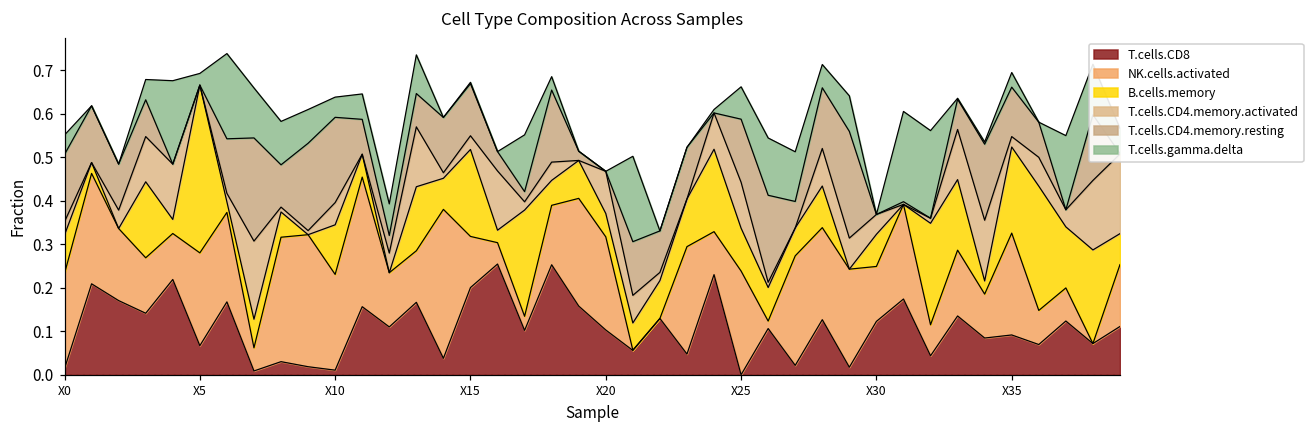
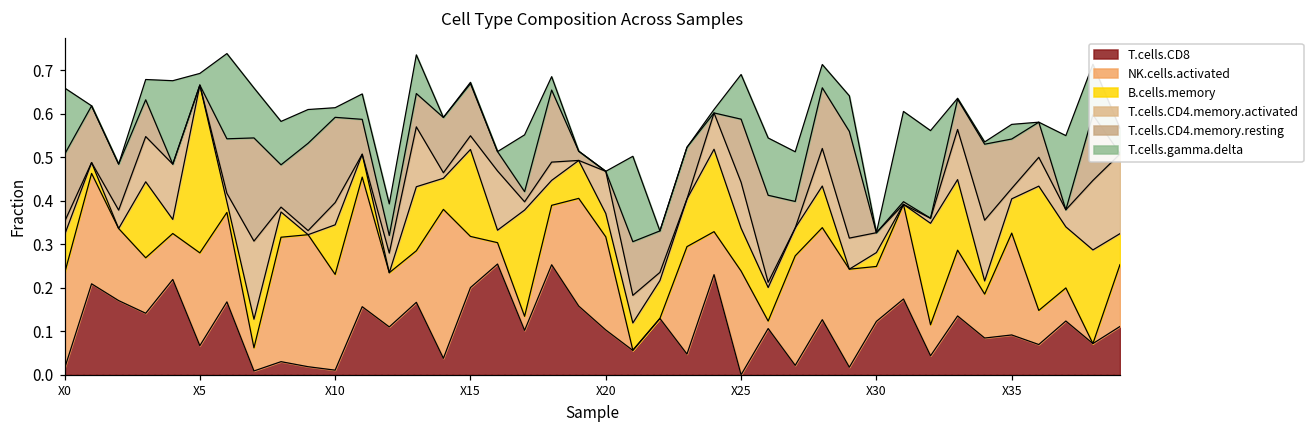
  {
    "T.cells.CD8": {
      "X0": 0.01,
      "X5": 0.07,
      "X10": 0.01,
      "X15": 0.20,
      "X20": 0.10,
      "X25": 0.00,
      "X30": 0.12,
      "X35": 0.09
    },
    "B.cells.memory": {
      "X0": 0.09,
      "X10": 0.11,
      "X15": 0.20,
      "X20": 0.05,
      "X25": 0.10,
-     "X30": 0.07,
-     "X35": 0.20
+     "X30": 0.03,
+     "X35": 0.08
    },
    "T.cells.gamma.delta": {
-     "X0": 0.04,
+     "X0": 0.15,
      "X5": 0.03,
-     "X10": 0.05,
-     "X25": 0.07,
+     "X10": 0.02,
+     "X25": 0.10,
      "X35": 0.03
    }
  }
